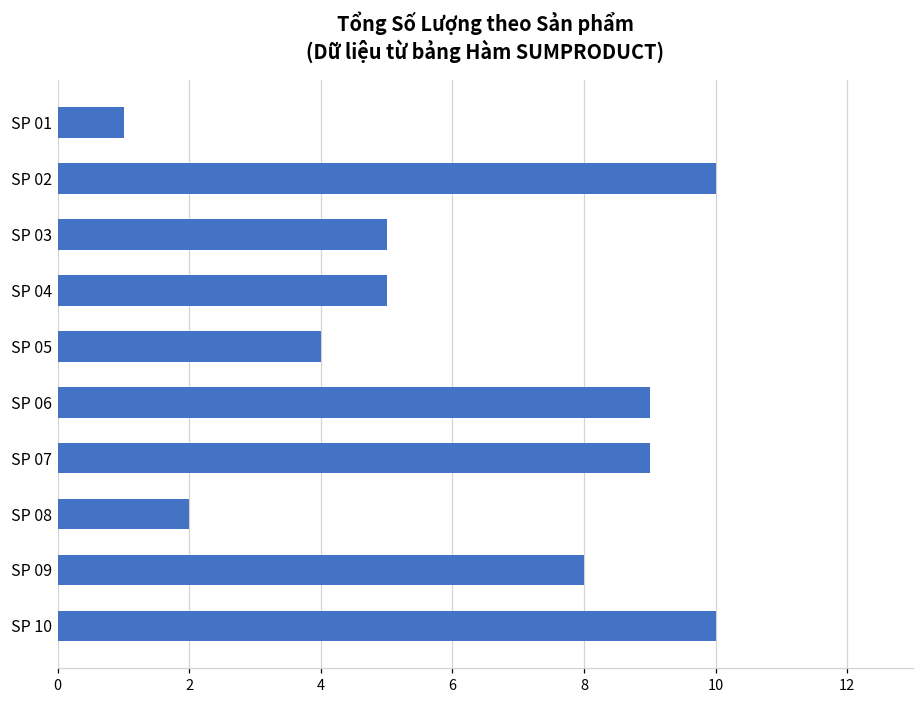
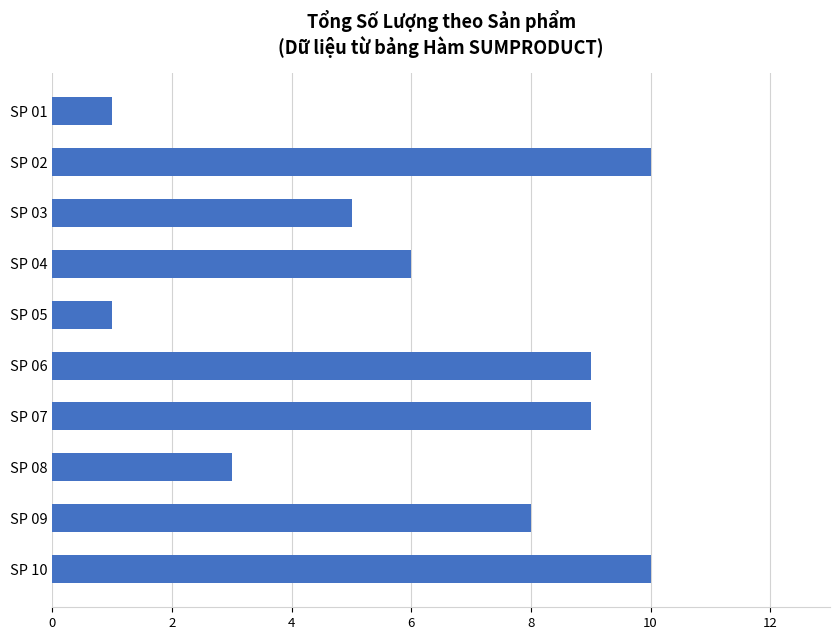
  {
    "SP 01": 1,
    "SP 02": 10,
    "SP 03": 5,
-   "SP 04": 5,
-   "SP 05": 4,
+   "SP 04": 6,
+   "SP 05": 1,
    "SP 06": 9,
    "SP 07": 9,
-   "SP 08": 2,
+   "SP 08": 3,
    "SP 09": 8,
    "SP 10": 10
  }
